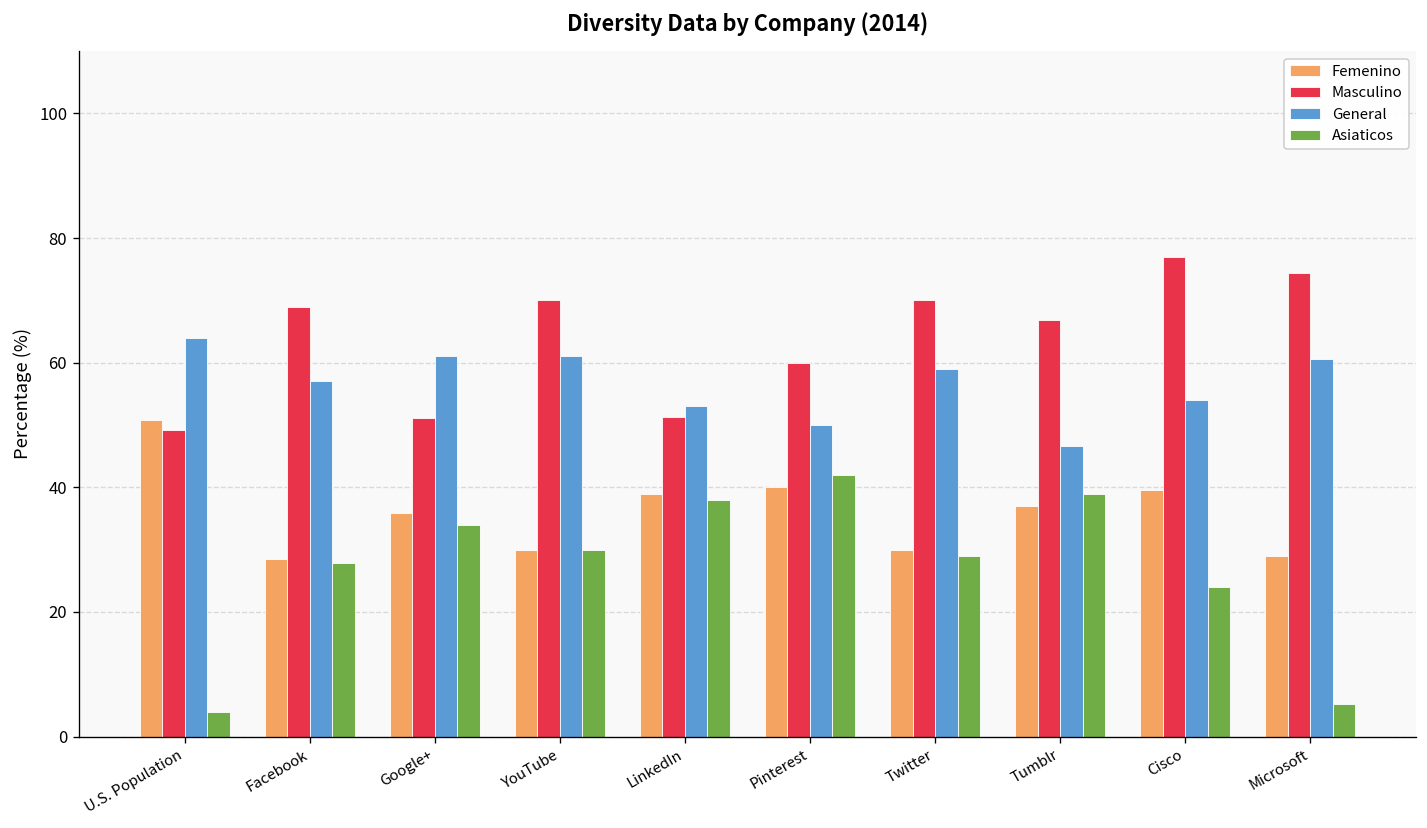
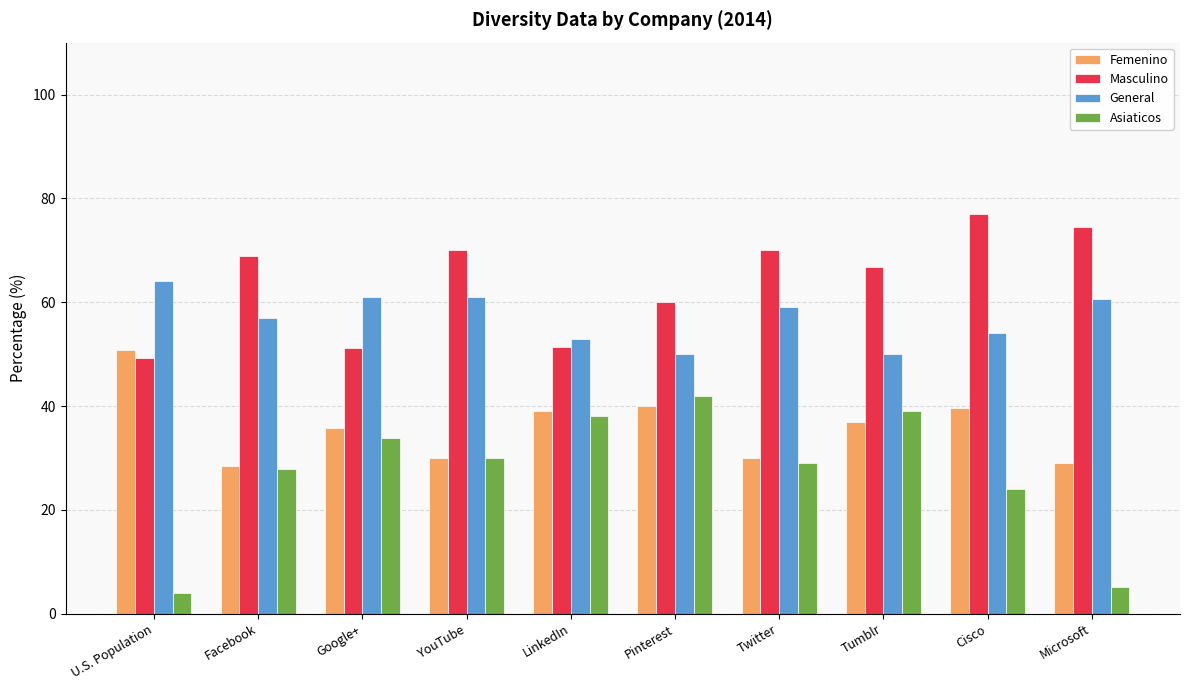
  {
    "Femenino": {
      "U.S. Population": 51,
      "Facebook": 29,
      "Google+": 36,
      "YouTube": 30,
      "LinkedIn": 39,
      "Pinterest": 40,
      "Twitter": 30,
      "Tumblr": 37,
      "Cisco": 40,
      "Microsoft": 29
    },
    "Masculino": {
      "U.S. Population": 49,
      "Facebook": 69,
      "Google+": 51,
      "YouTube": 70,
      "LinkedIn": 51,
      "Pinterest": 60,
      "Twitter": 70,
      "Tumblr": 67,
      "Cisco": 77,
      "Microsoft": 74
    },
    "General": {
      "U.S. Population": 64,
      "Facebook": 57,
      "Google+": 61,
      "YouTube": 61,
      "LinkedIn": 53,
      "Pinterest": 50,
      "Twitter": 59,
-     "Tumblr": 47,
+     "Tumblr": 50,
      "Cisco": 54,
      "Microsoft": 61
    },
    "Asiaticos": {
      "U.S. Population": 4,
      "Facebook": 28,
      "Google+": 34,
      "YouTube": 30,
      "LinkedIn": 38,
      "Pinterest": 42,
      "Twitter": 29,
      "Tumblr": 39,
      "Cisco": 24,
      "Microsoft": 5
    }
  }
